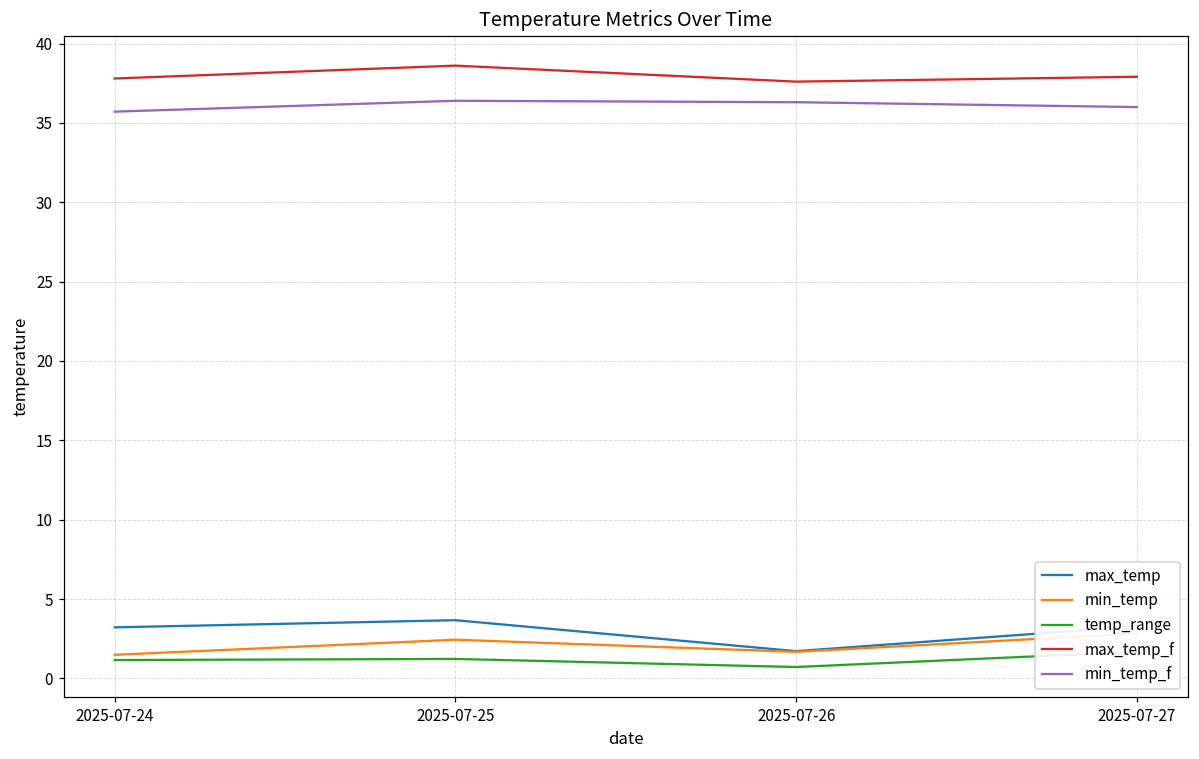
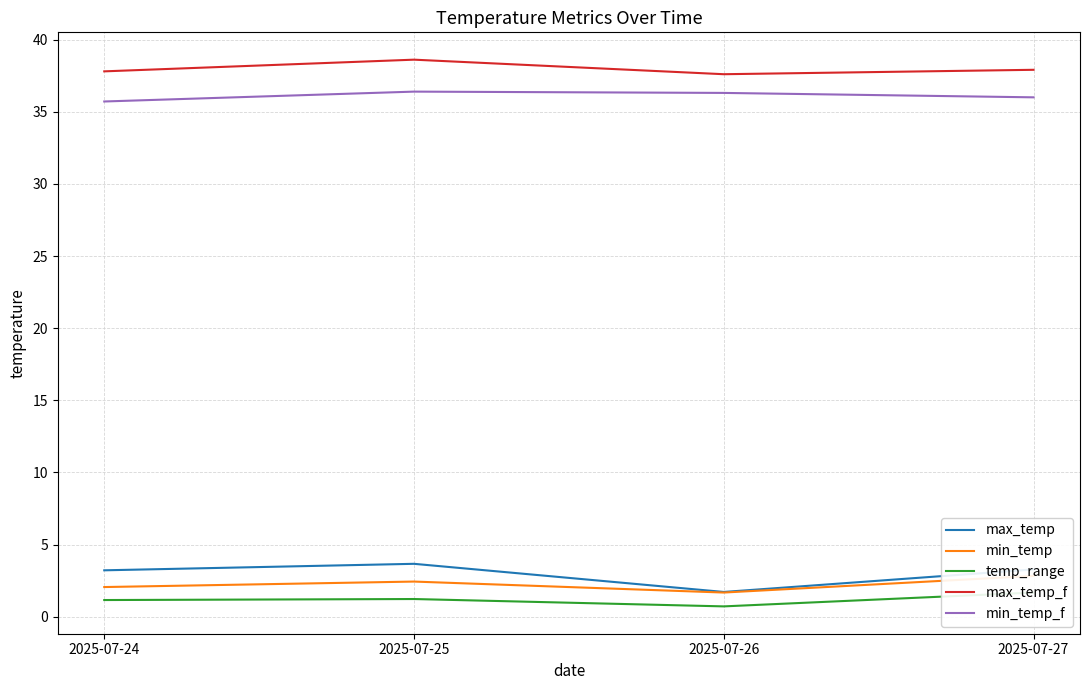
  {
    "max_temp": {
      "2025-07-24": 3.2,
      "2025-07-25": 3.7
    },
    "min_temp": {
-     "2025-07-24": 1.5,
+     "2025-07-24": 2.1,
      "2025-07-25": 2.4
    },
    "temp_range": {
      "2025-07-24": 1.2,
      "2025-07-25": 1.2,
      "2025-07-26": 0.7
    },
    "max_temp_f": {
      "2025-07-24": 37.8,
      "2025-07-25": 38.6,
      "2025-07-26": 37.6,
      "2025-07-27": 37.9
    },
    "min_temp_f": {
      "2025-07-24": 35.7,
      "2025-07-25": 36.4,
      "2025-07-26": 36.3,
      "2025-07-27": 36.0
    }
  }
